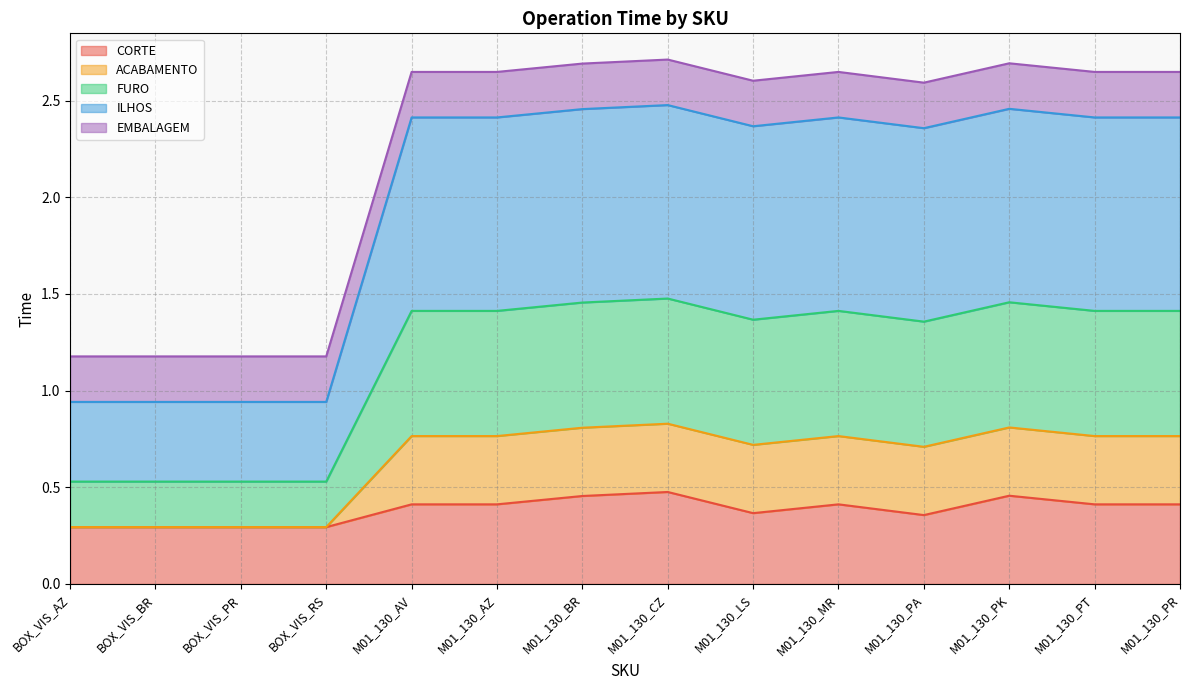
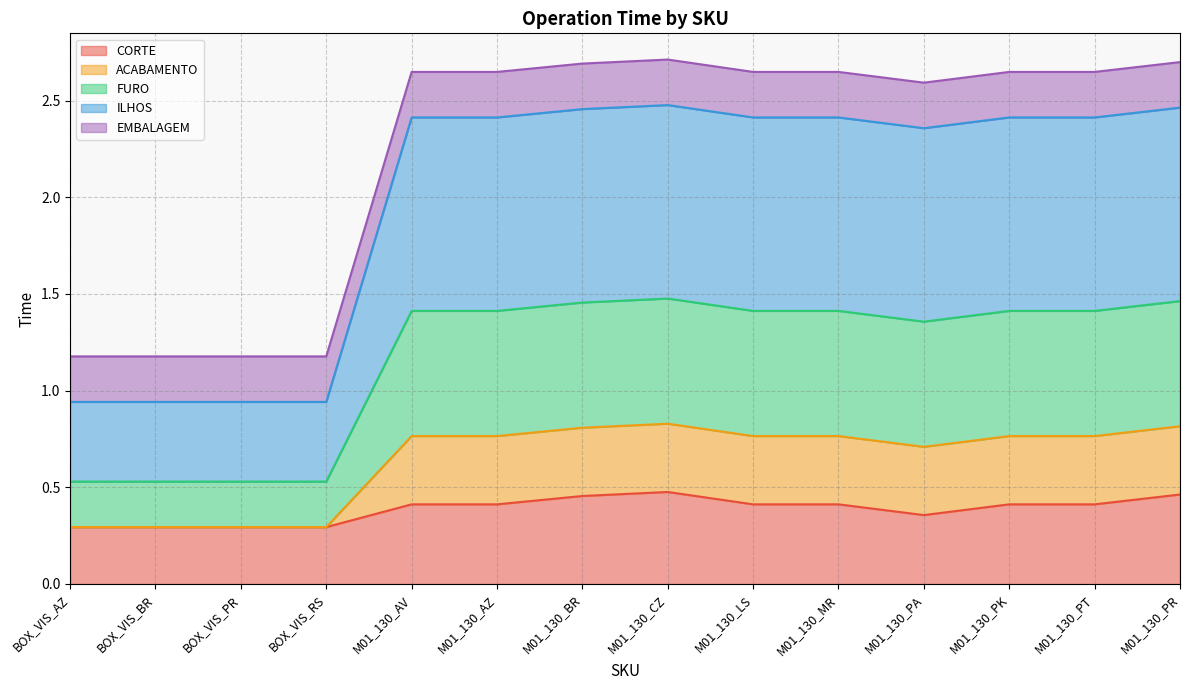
  {
    "CORTE": {
      "M01_130_AV": 0.41,
      "M01_130_AZ": 0.41,
      "M01_130_BR": 0.46,
      "M01_130_CZ": 0.48,
-     "M01_130_LS": 0.37,
+     "M01_130_LS": 0.41,
      "M01_130_MR": 0.41,
      "M01_130_PA": 0.36,
-     "M01_130_PK": 0.46,
+     "M01_130_PK": 0.41,
      "M01_130_PT": 0.41,
-     "M01_130_PR": 0.41
+     "M01_130_PR": 0.46
    },
    "ACABAMENTO": {
      "M01_130_AV": 0.35,
      "M01_130_AZ": 0.35,
      "M01_130_BR": 0.35,
      "M01_130_CZ": 0.35,
      "M01_130_LS": 0.35,
      "M01_130_MR": 0.35,
      "M01_130_PA": 0.35,
      "M01_130_PK": 0.35,
      "M01_130_PT": 0.35,
      "M01_130_PR": 0.35
    },
    "FURO": {
      "BOX_VIS_AZ": 0.24,
      "BOX_VIS_BR": 0.24,
      "BOX_VIS_PR": 0.24,
      "BOX_VIS_RS": 0.24,
      "M01_130_AV": 0.65,
      "M01_130_AZ": 0.65,
      "M01_130_BR": 0.65,
      "M01_130_CZ": 0.65,
      "M01_130_LS": 0.65,
      "M01_130_MR": 0.65,
      "M01_130_PA": 0.65,
      "M01_130_PK": 0.65,
      "M01_130_PT": 0.65,
      "M01_130_PR": 0.65
    },
    "ILHOS": {
      "BOX_VIS_AZ": 0.41,
      "BOX_VIS_BR": 0.41,
      "BOX_VIS_PR": 0.41,
      "BOX_VIS_RS": 0.41,
      "M01_130_AV": 1.00,
      "M01_130_AZ": 1.00,
      "M01_130_BR": 1.00,
      "M01_130_CZ": 1.00,
      "M01_130_LS": 1.00,
      "M01_130_MR": 1.00,
      "M01_130_PA": 1.00,
      "M01_130_PK": 1.00,
      "M01_130_PT": 1.00,
      "M01_130_PR": 1.00
    },
    "EMBALAGEM": {
      "BOX_VIS_AZ": 0.24,
      "BOX_VIS_BR": 0.24,
      "BOX_VIS_PR": 0.24,
      "BOX_VIS_RS": 0.24,
      "M01_130_AV": 0.24,
      "M01_130_AZ": 0.24,
      "M01_130_BR": 0.24,
      "M01_130_CZ": 0.24,
      "M01_130_LS": 0.24,
      "M01_130_MR": 0.24,
      "M01_130_PA": 0.24,
      "M01_130_PK": 0.24,
      "M01_130_PT": 0.24,
      "M01_130_PR": 0.24
    }
  }
